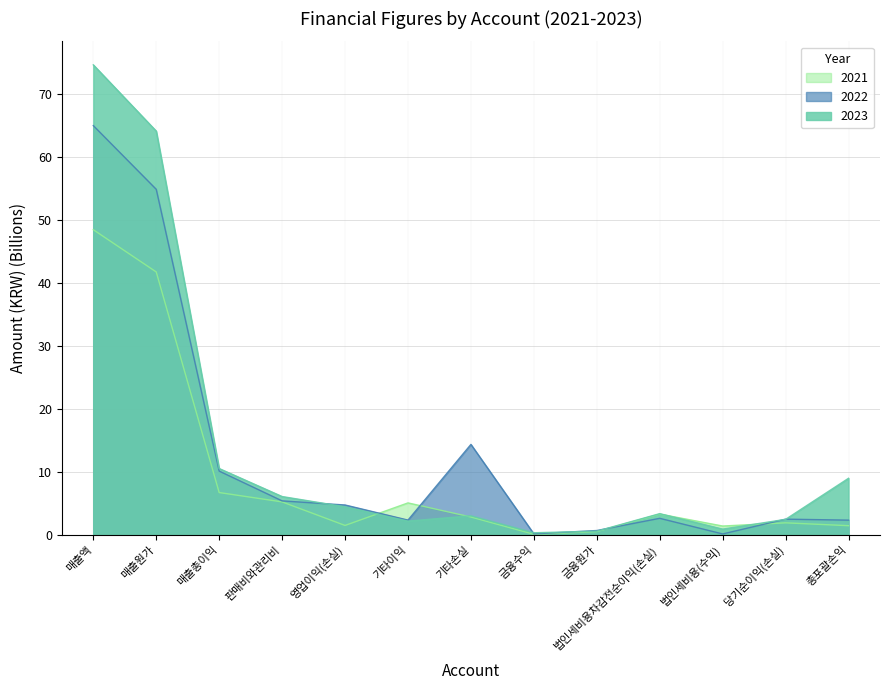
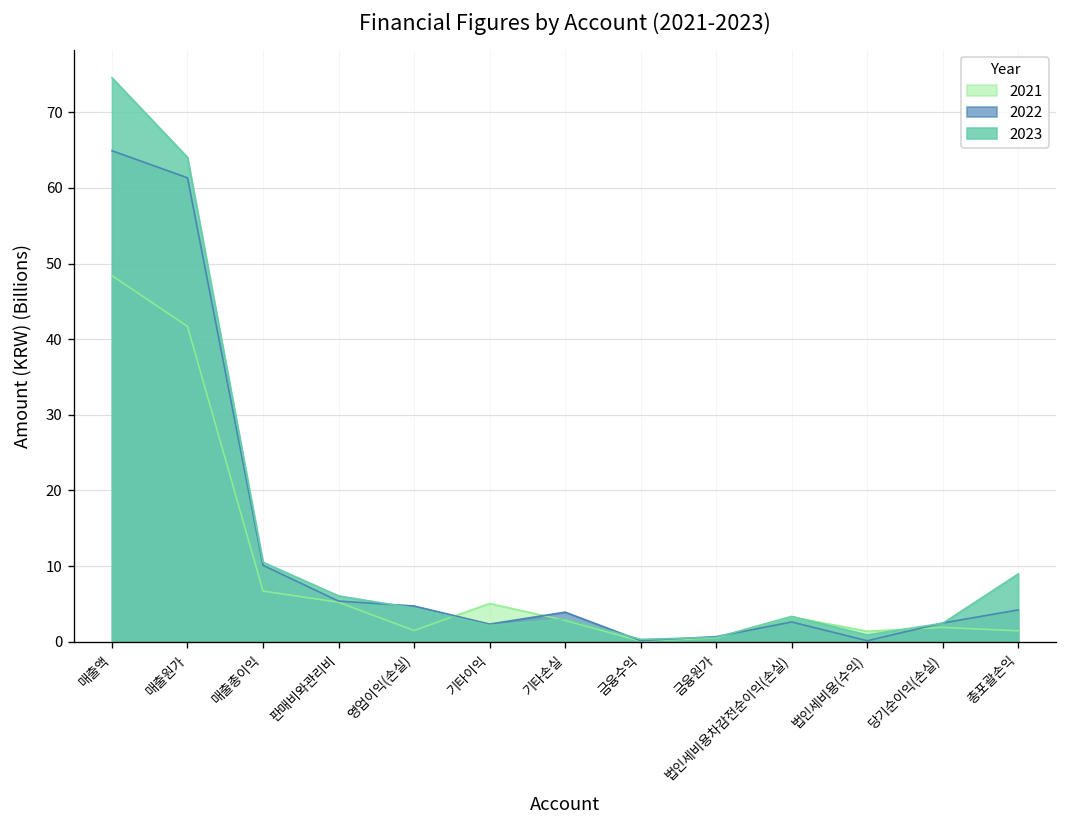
  {
    "2022": {
      "매출액": 65,
-     "매출원가": 55,
+     "매출원가": 61,
      "매출총이익": 10,
-     "기타손실": 14,
+     "기타손실": 4,
      "법인세비용차감전순이익(손실)": 3,
      "법인세비용(수익)": 0,
-     "총포괄손익": 2
+     "총포괄손익": 4
    }
  }
